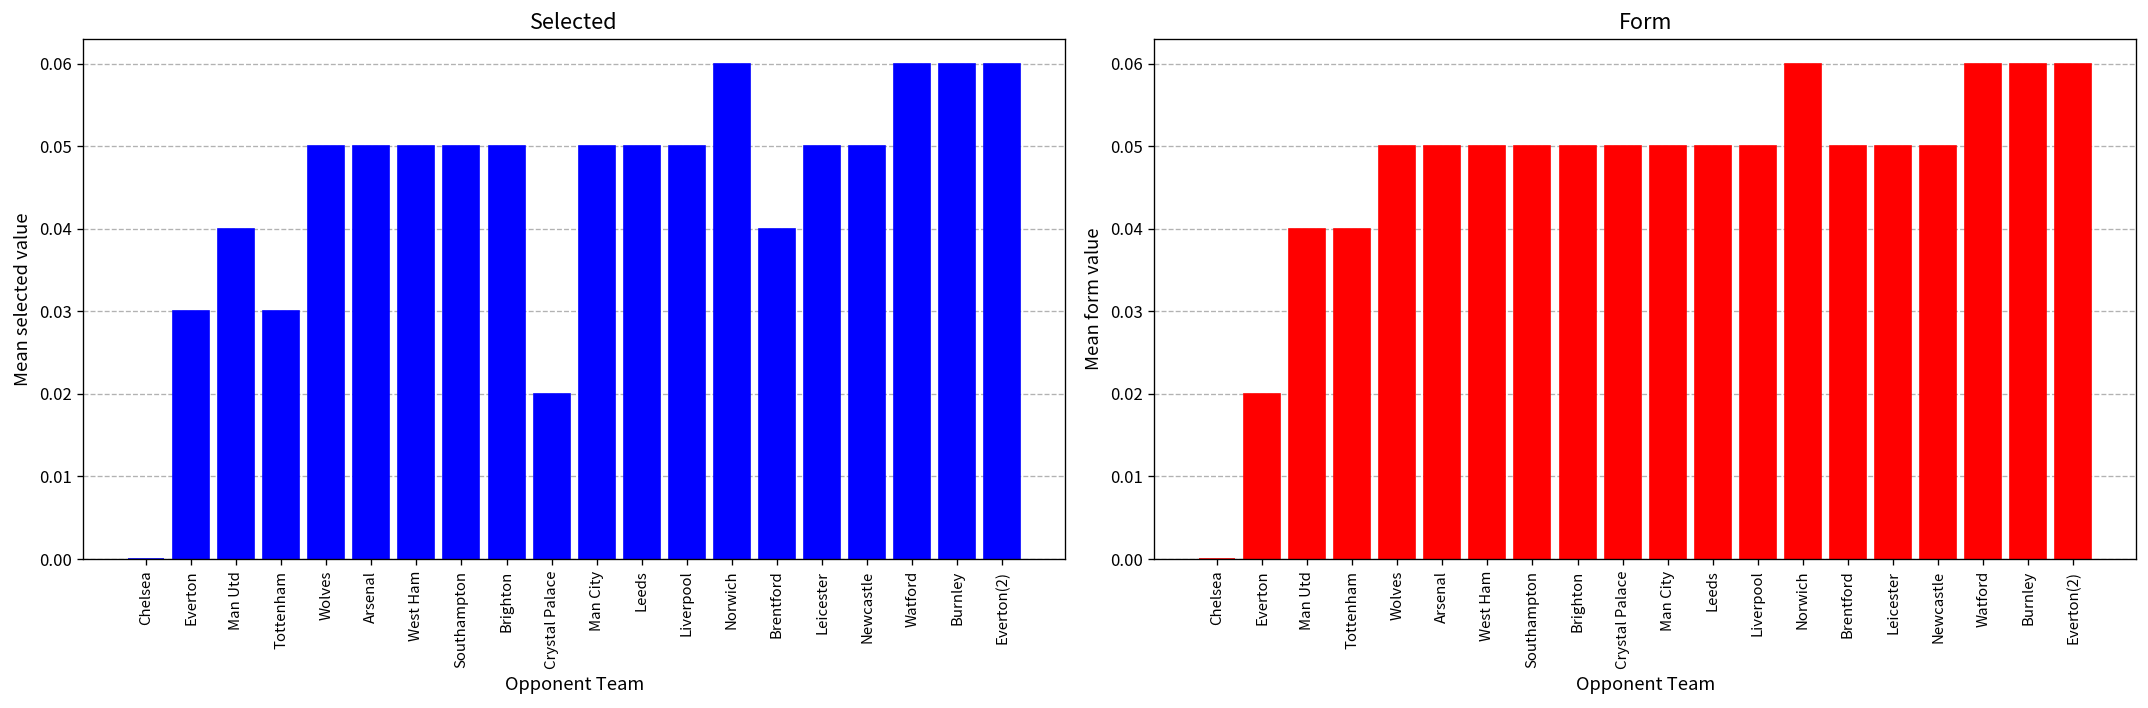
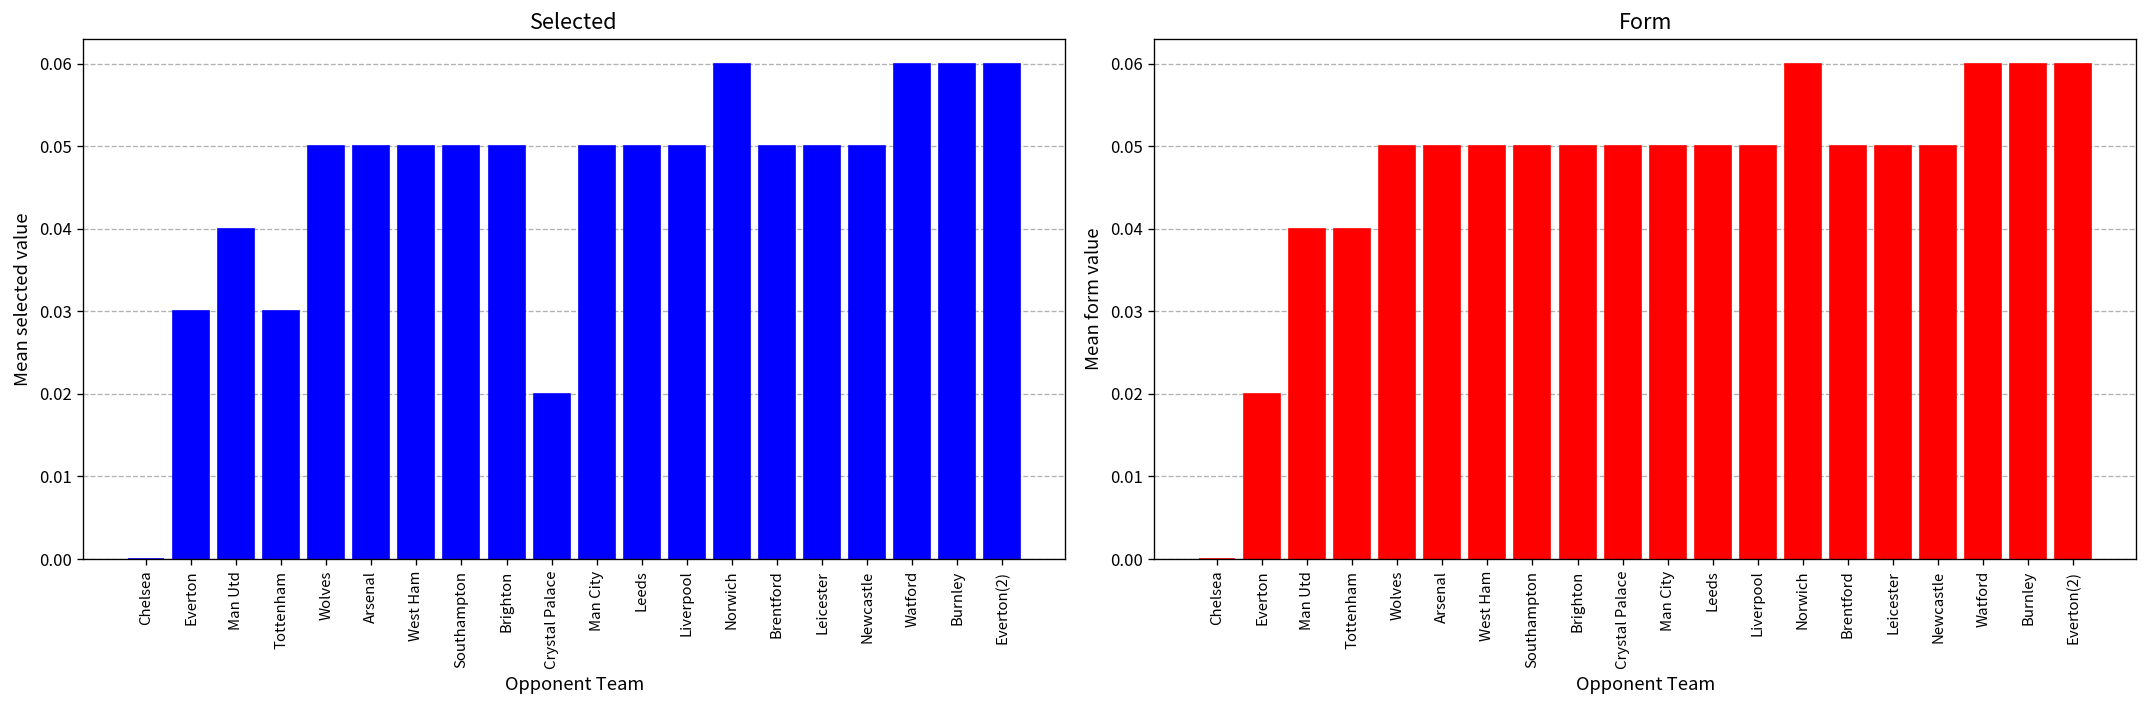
  {
    "Selected": {
      "Chelsea": 0.00,
      "Everton": 0.03,
      "Man Utd": 0.04,
      "Tottenham": 0.03,
      "Wolves": 0.05,
      "Arsenal": 0.05,
      "West Ham": 0.05,
      "Southampton": 0.05,
      "Brighton": 0.05,
      "Crystal Palace": 0.02,
      "Man City": 0.05,
      "Leeds": 0.05,
      "Liverpool": 0.05,
      "Norwich": 0.06,
-     "Brentford": 0.04,
+     "Brentford": 0.05,
      "Leicester": 0.05,
      "Newcastle": 0.05,
      "Watford": 0.06,
      "Burnley": 0.06,
      "Everton(2)": 0.06
    },
    "Form": {
      "Chelsea": 0.000,
      "Everton": 0.020,
      "Man Utd": 0.040,
      "Tottenham": 0.040,
      "Wolves": 0.050,
      "Arsenal": 0.050,
      "West Ham": 0.050,
      "Southampton": 0.050,
      "Brighton": 0.050,
      "Crystal Palace": 0.050,
      "Man City": 0.050,
      "Leeds": 0.050,
      "Liverpool": 0.050,
      "Norwich": 0.060,
      "Brentford": 0.050,
      "Leicester": 0.050,
      "Newcastle": 0.050,
      "Watford": 0.060,
      "Burnley": 0.060,
      "Everton(2)": 0.060
    }
  }
